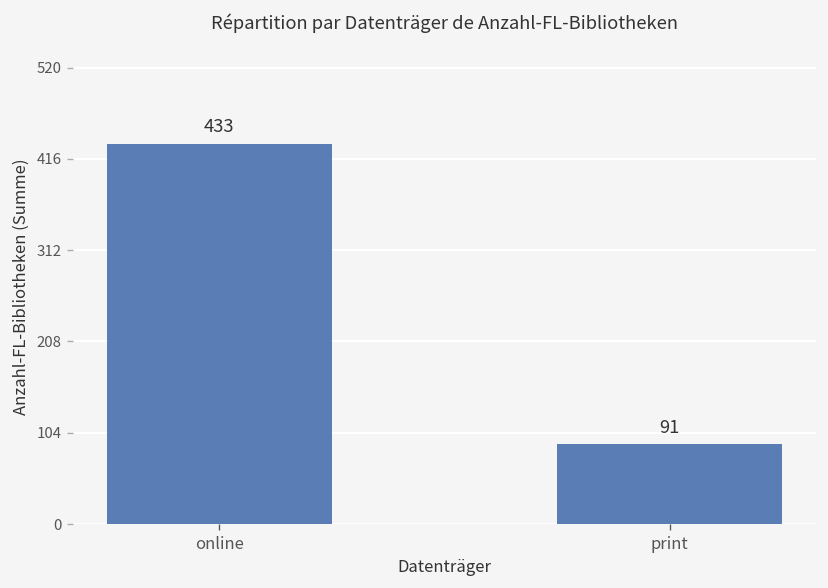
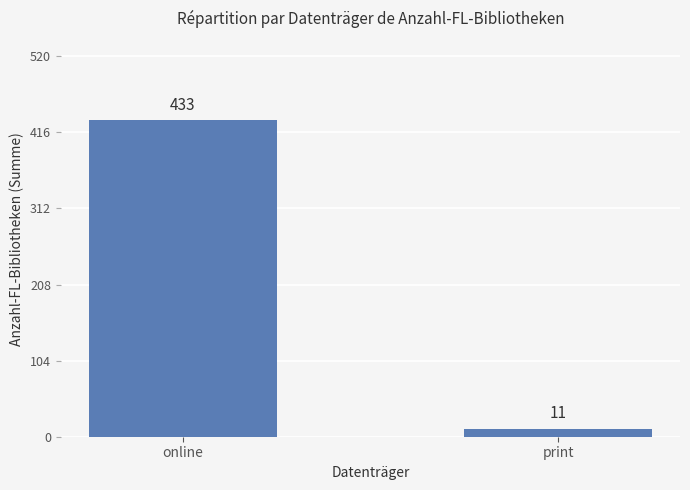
  {
    "online": 433,
-   "print": 91
+   "print": 11
  }
